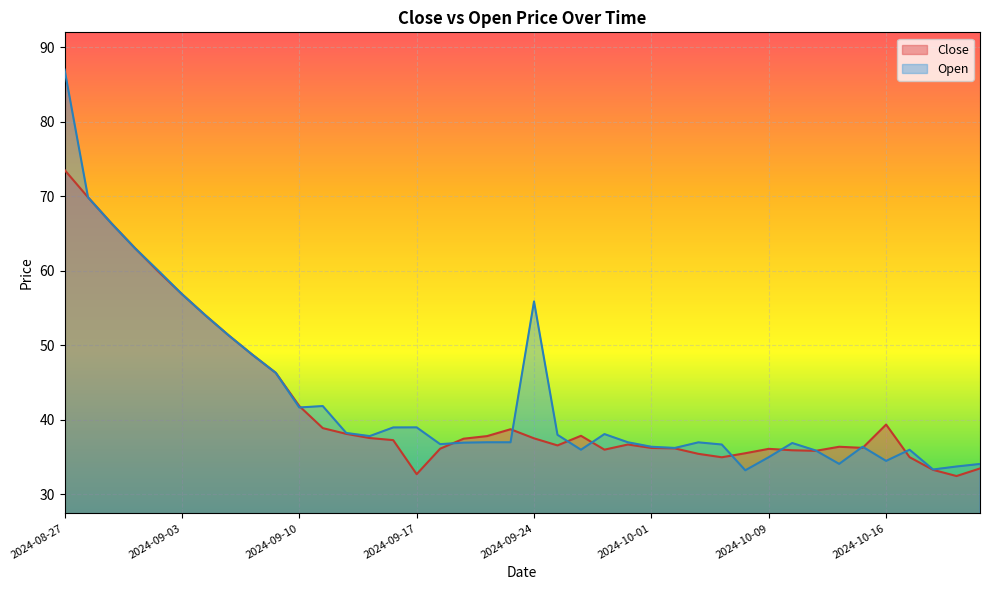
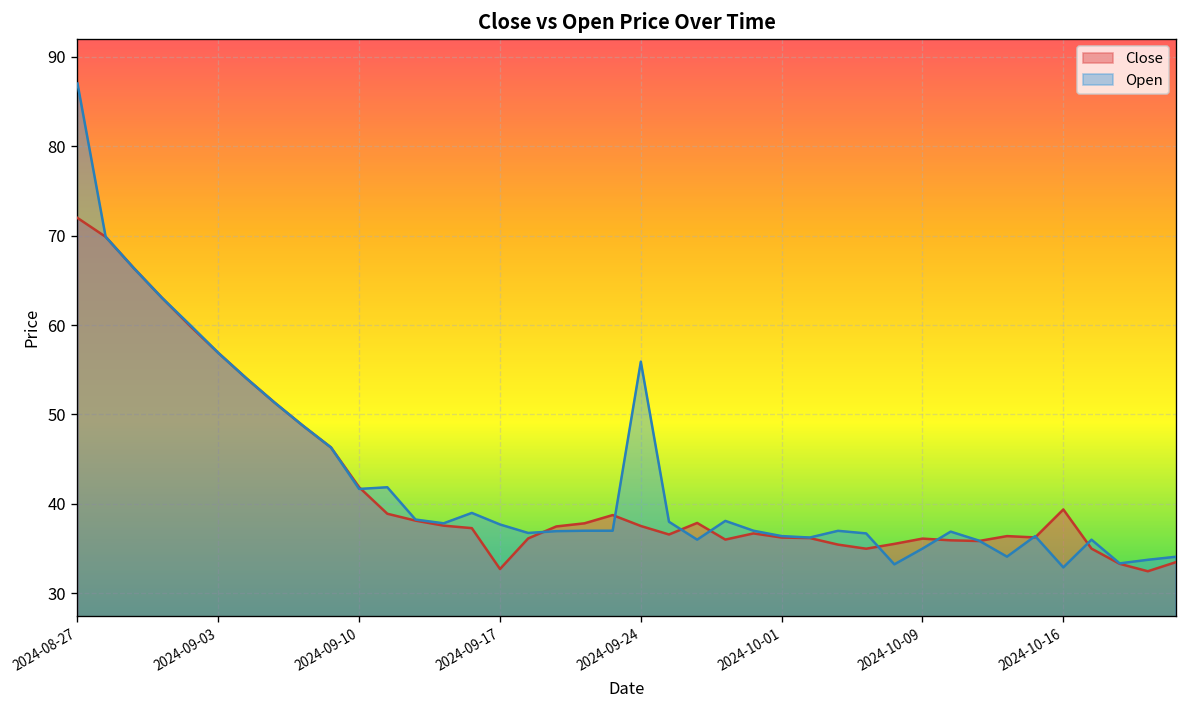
  {
    "Close": {
-     "2024-08-27": 74,
+     "2024-08-27": 72,
      "2024-09-17": 33,
      "2024-09-24": 38,
      "2024-10-09": 36,
      "2024-10-16": 39
    },
    "Open": {
      "2024-08-27": 87,
-     "2024-09-17": 39,
+     "2024-09-17": 38,
      "2024-09-24": 56,
      "2024-10-09": 35,
-     "2024-10-16": 35
+     "2024-10-16": 33
    }
  }
